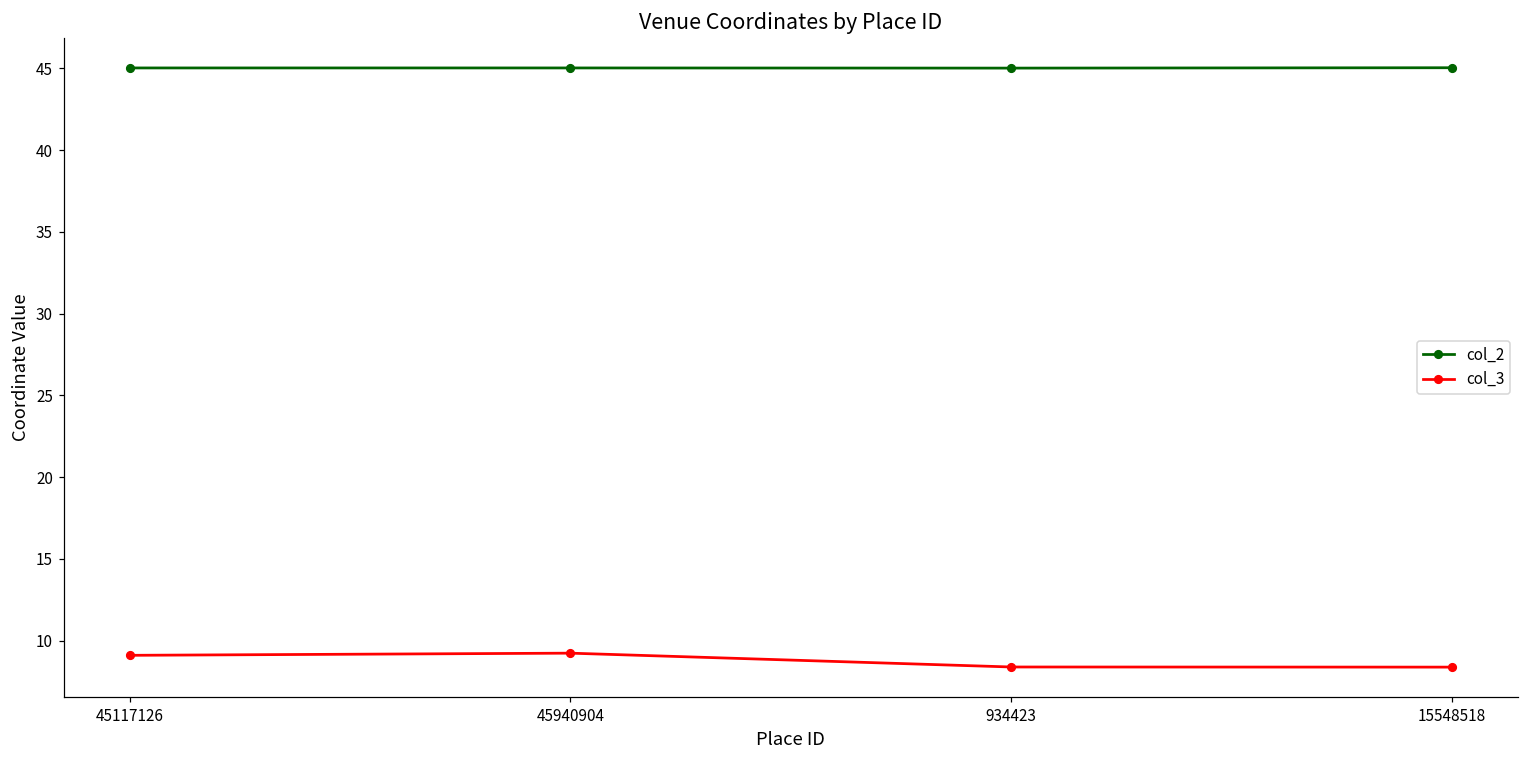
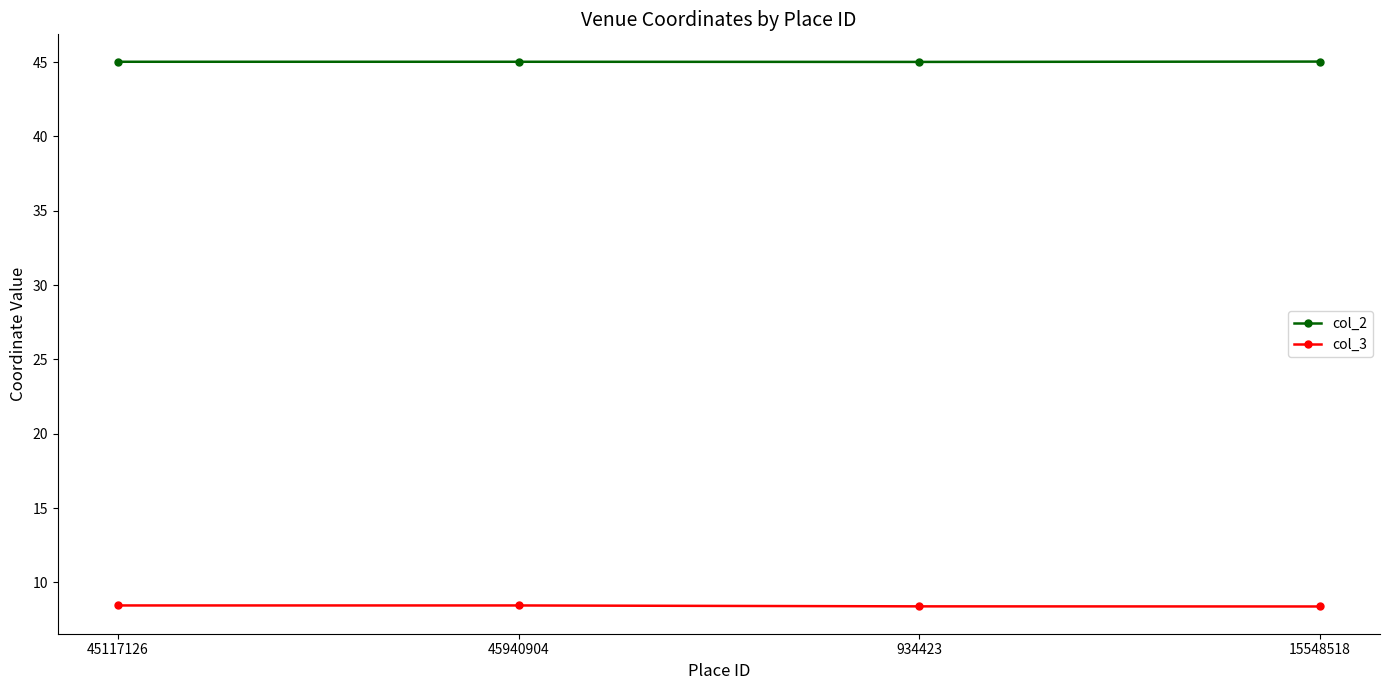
  {
    "col_2": {
      "45117126": 45.0,
      "45940904": 45.0,
      "934423": 45.0,
      "15548518": 45.0
    },
    "col_3": {
-     "45117126": 9.1,
-     "45940904": 9.2,
+     "45117126": 8.5,
+     "45940904": 8.5,
      "934423": 8.4,
      "15548518": 8.4
    }
  }
